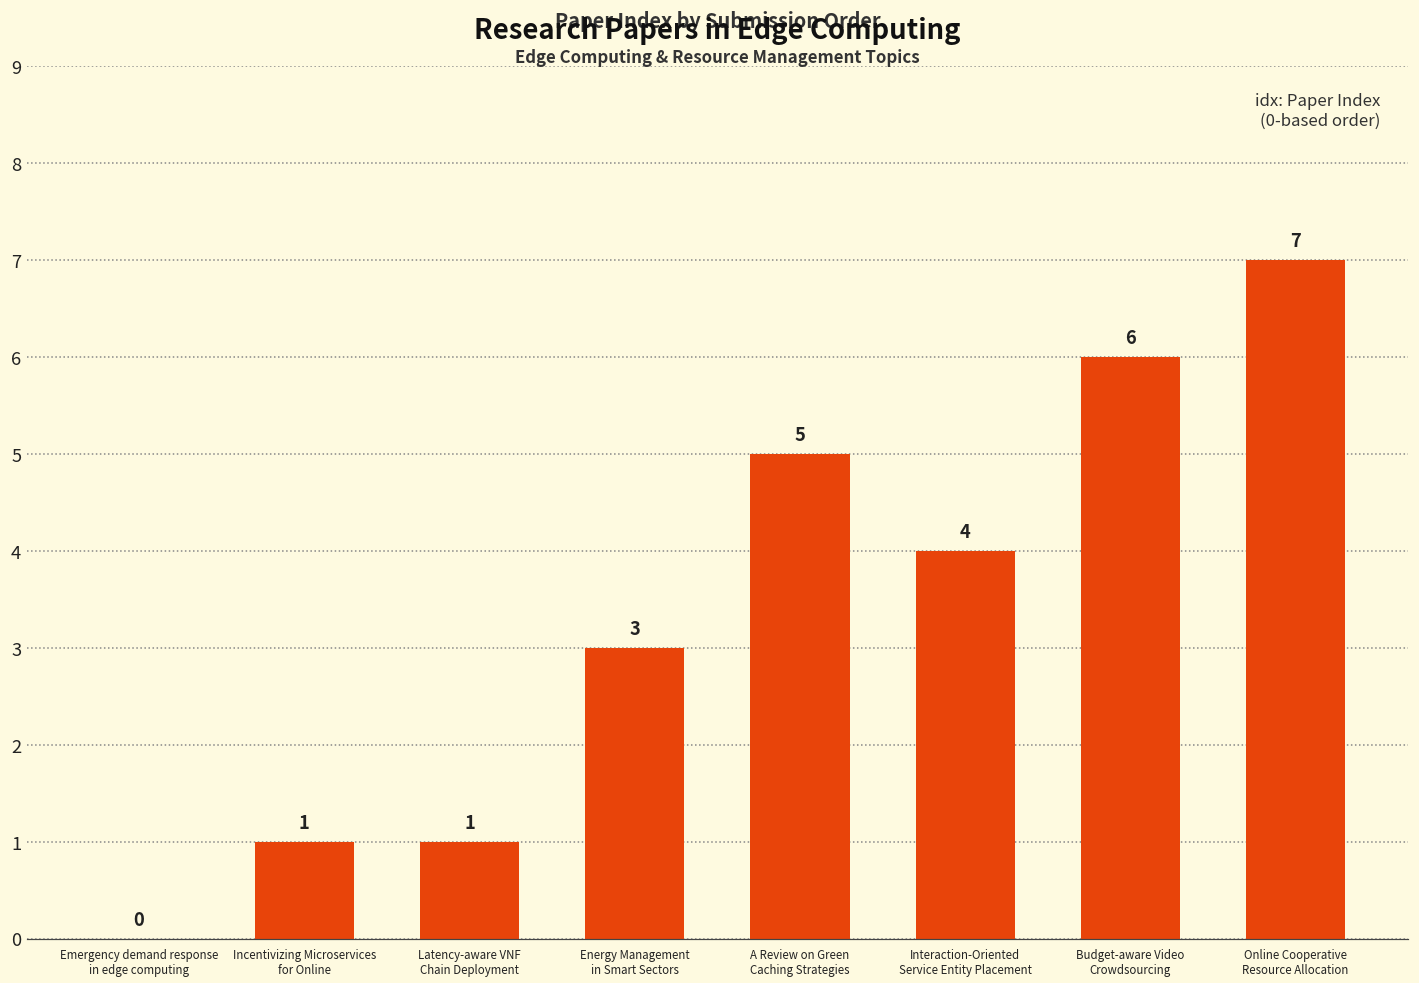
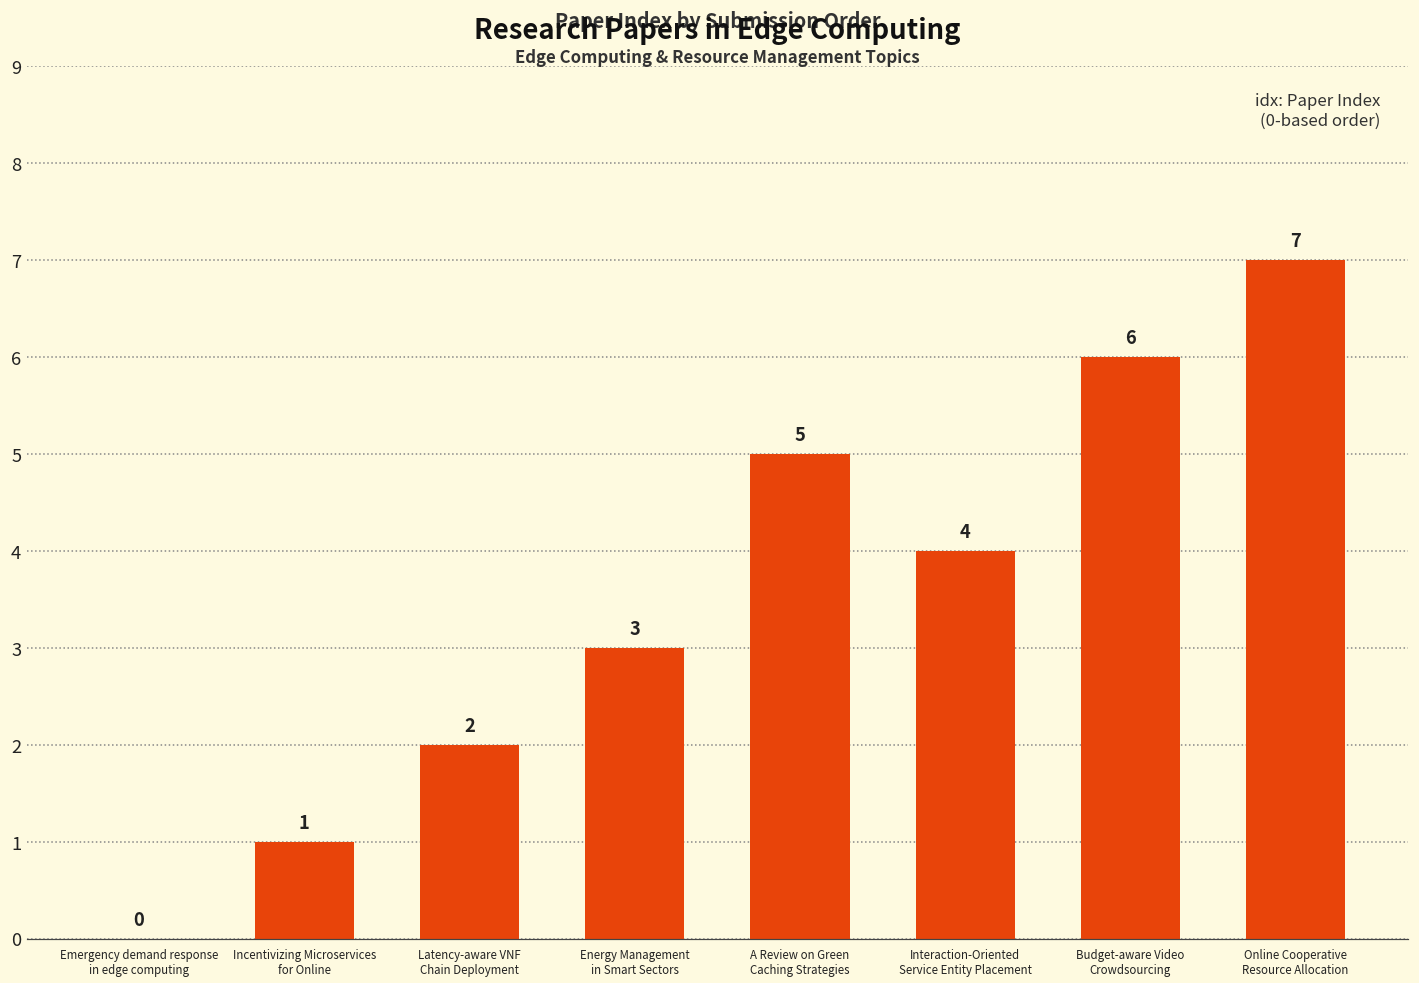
  {
    "Emergency demand response in edge computing": 0,
    "Incentivizing Microservices for Online": 1,
-   "Latency-aware VNF Chain Deployment": 1,
+   "Latency-aware VNF Chain Deployment": 2,
    "Energy Management in Smart Sectors": 3,
    "A Review on Green Caching Strategies": 5,
    "Interaction-Oriented Service Entity Placement": 4,
    "Budget-aware Video Crowdsourcing": 6,
    "Online Cooperative Resource Allocation": 7
  }
